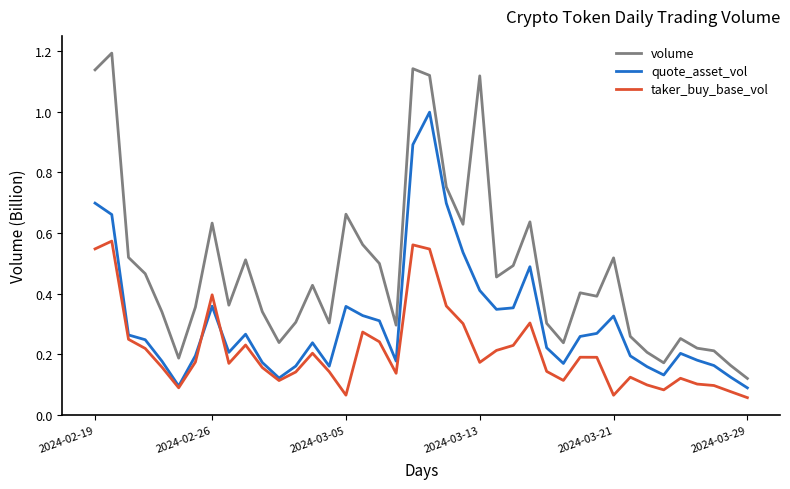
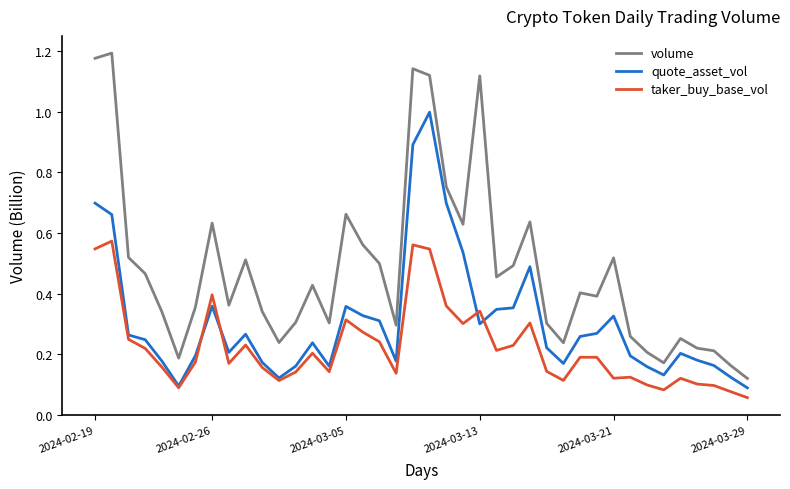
  {
    "volume": {
-     "2024-02-19": 1.14,
+     "2024-02-19": 1.18,
      "2024-02-26": 0.63,
      "2024-03-05": 0.66,
      "2024-03-13": 1.12,
      "2024-03-21": 0.52,
      "2024-03-29": 0.12
    },
    "quote_asset_vol": {
      "2024-02-19": 0.70,
      "2024-02-26": 0.36,
      "2024-03-05": 0.36,
-     "2024-03-13": 0.41,
+     "2024-03-13": 0.30,
      "2024-03-21": 0.33,
      "2024-03-29": 0.09
    },
    "taker_buy_base_vol": {
      "2024-02-19": 0.55,
      "2024-02-26": 0.40,
-     "2024-03-05": 0.07,
-     "2024-03-13": 0.17,
-     "2024-03-21": 0.06,
+     "2024-03-05": 0.31,
+     "2024-03-13": 0.34,
+     "2024-03-21": 0.12,
      "2024-03-29": 0.06
    }
  }
